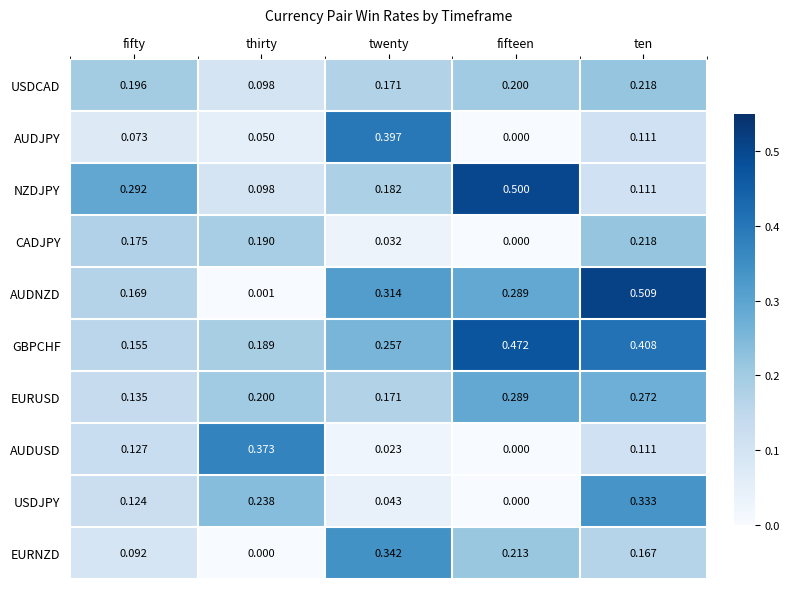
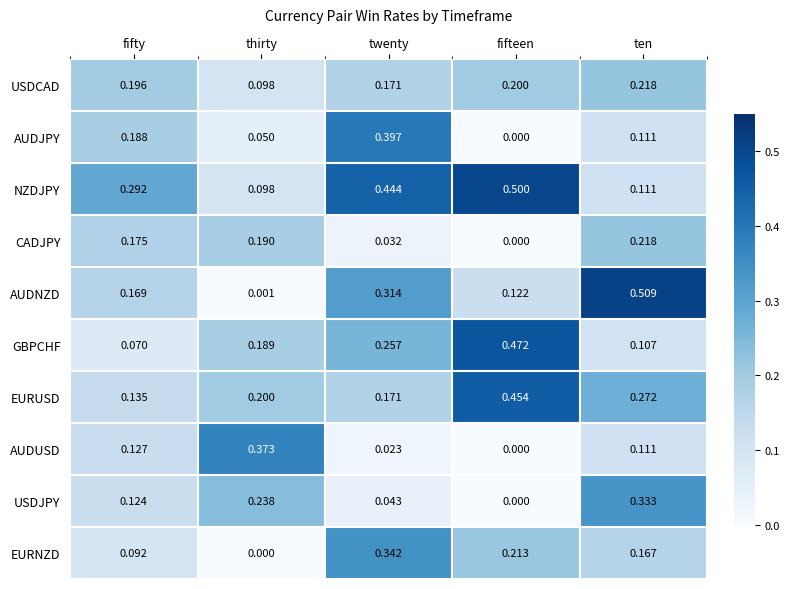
  {
    "USDCAD": {
      "fifty": 0.196,
      "thirty": 0.098,
      "twenty": 0.171,
      "fifteen": 0.200,
      "ten": 0.218
    },
    "AUDJPY": {
-     "fifty": 0.073,
+     "fifty": 0.188,
      "thirty": 0.050,
      "twenty": 0.397,
      "fifteen": 0.000,
      "ten": 0.111
    },
    "NZDJPY": {
      "fifty": 0.292,
      "thirty": 0.098,
-     "twenty": 0.182,
+     "twenty": 0.444,
      "fifteen": 0.500,
      "ten": 0.111
    },
    "CADJPY": {
      "fifty": 0.175,
      "thirty": 0.190,
      "twenty": 0.032,
      "fifteen": 0.000,
      "ten": 0.218
    },
    "AUDNZD": {
      "fifty": 0.169,
      "thirty": 0.001,
      "twenty": 0.314,
-     "fifteen": 0.289,
+     "fifteen": 0.122,
      "ten": 0.509
    },
    "GBPCHF": {
-     "fifty": 0.155,
+     "fifty": 0.070,
      "thirty": 0.189,
      "twenty": 0.257,
      "fifteen": 0.472,
-     "ten": 0.408
+     "ten": 0.107
    },
    "EURUSD": {
      "fifty": 0.135,
      "thirty": 0.200,
      "twenty": 0.171,
-     "fifteen": 0.289,
+     "fifteen": 0.454,
      "ten": 0.272
    },
    "AUDUSD": {
      "fifty": 0.127,
      "thirty": 0.373,
      "twenty": 0.023,
      "fifteen": 0.000,
      "ten": 0.111
    },
    "USDJPY": {
      "fifty": 0.124,
      "thirty": 0.238,
      "twenty": 0.043,
      "fifteen": 0.000,
      "ten": 0.333
    },
    "EURNZD": {
      "fifty": 0.092,
      "thirty": 0.000,
      "twenty": 0.342,
      "fifteen": 0.213,
      "ten": 0.167
    }
  }
